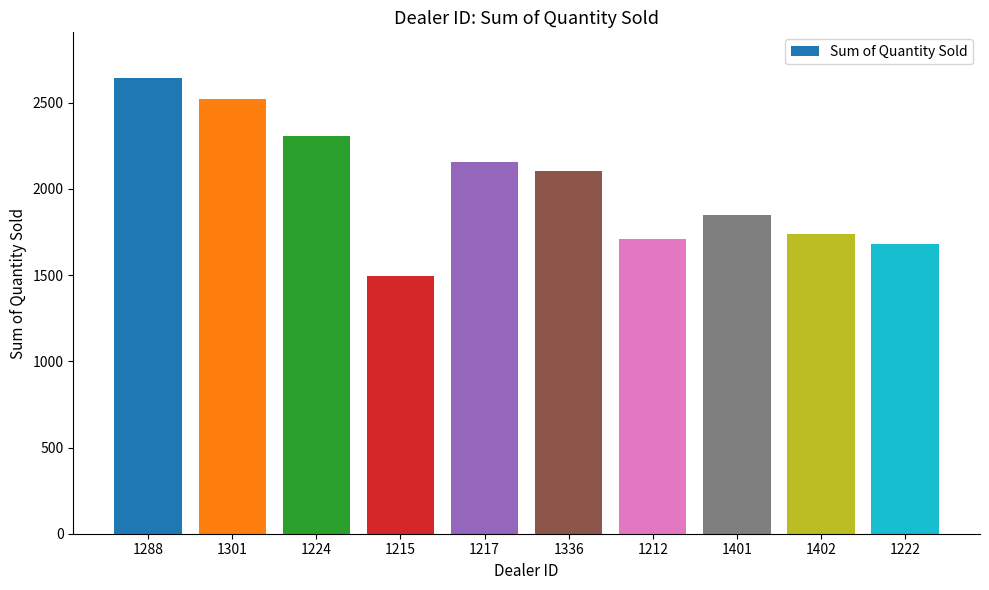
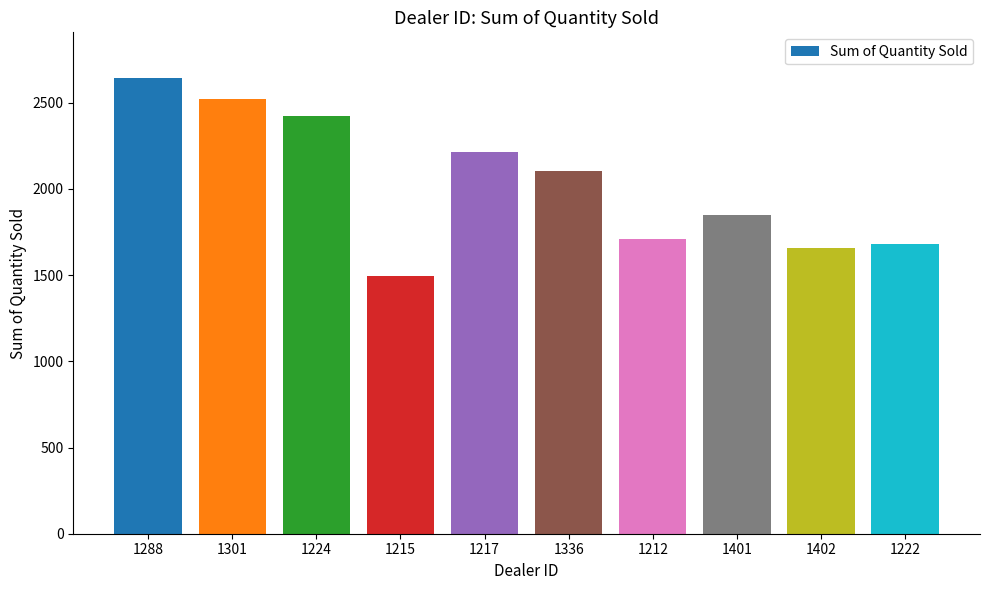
  {
    "1288": 2640,
    "1301": 2520,
-   "1224": 2310,
+   "1224": 2420,
    "1215": 1490,
-   "1217": 2160,
+   "1217": 2210,
    "1336": 2100,
    "1212": 1710,
    "1401": 1850,
-   "1402": 1740,
+   "1402": 1660,
    "1222": 1680
  }
